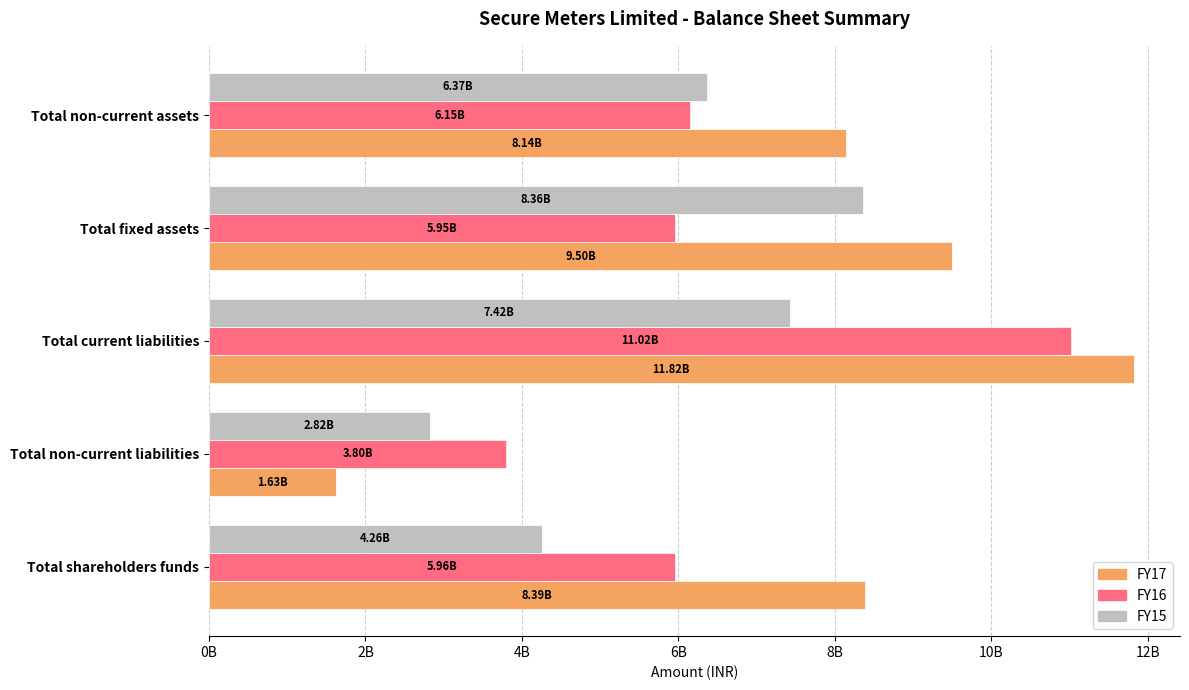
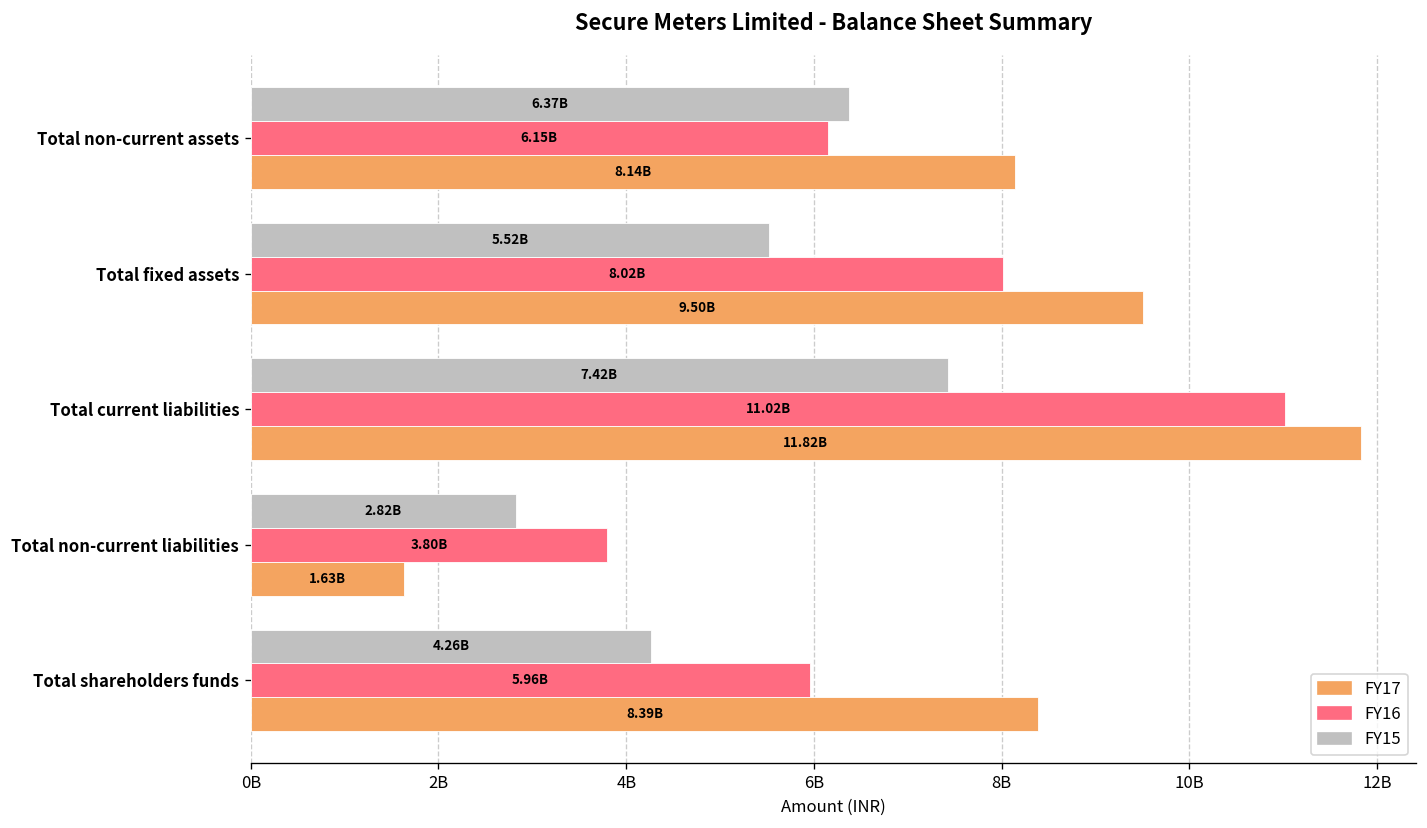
  {
    "FY17": {
      "Total non-current assets": "8.14B",
      "Total fixed assets": "9.50B",
      "Total current liabilities": "11.82B",
      "Total non-current liabilities": "1.63B",
      "Total shareholders funds": "8.39B"
    },
    "FY16": {
      "Total non-current assets": "6.15B",
-     "Total fixed assets": "5.95B",
+     "Total fixed assets": "8.02B",
      "Total current liabilities": "11.02B",
      "Total non-current liabilities": "3.80B",
      "Total shareholders funds": "5.96B"
    },
    "FY15": {
      "Total non-current assets": "6.37B",
-     "Total fixed assets": "8.36B",
+     "Total fixed assets": "5.52B",
      "Total current liabilities": "7.42B",
      "Total non-current liabilities": "2.82B",
      "Total shareholders funds": "4.26B"
    }
  }
